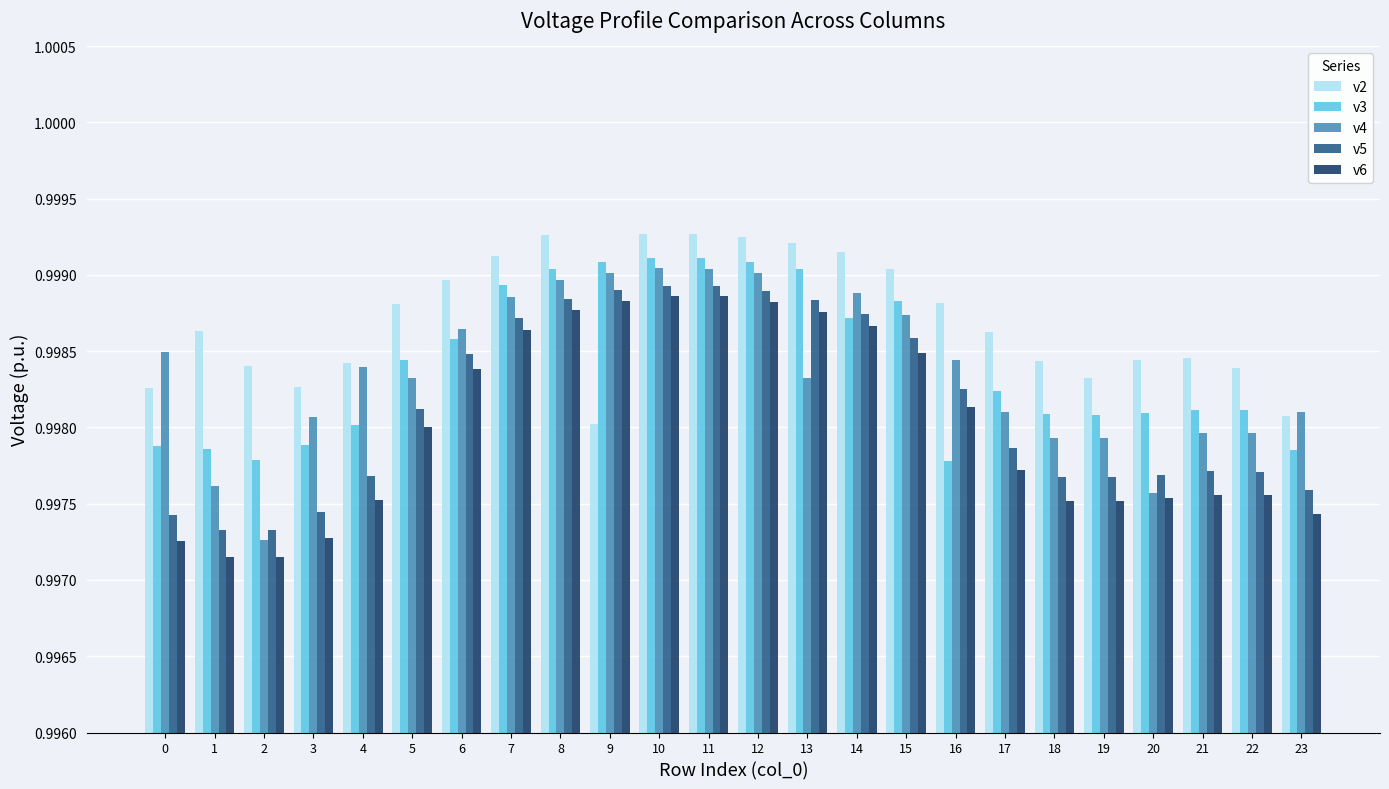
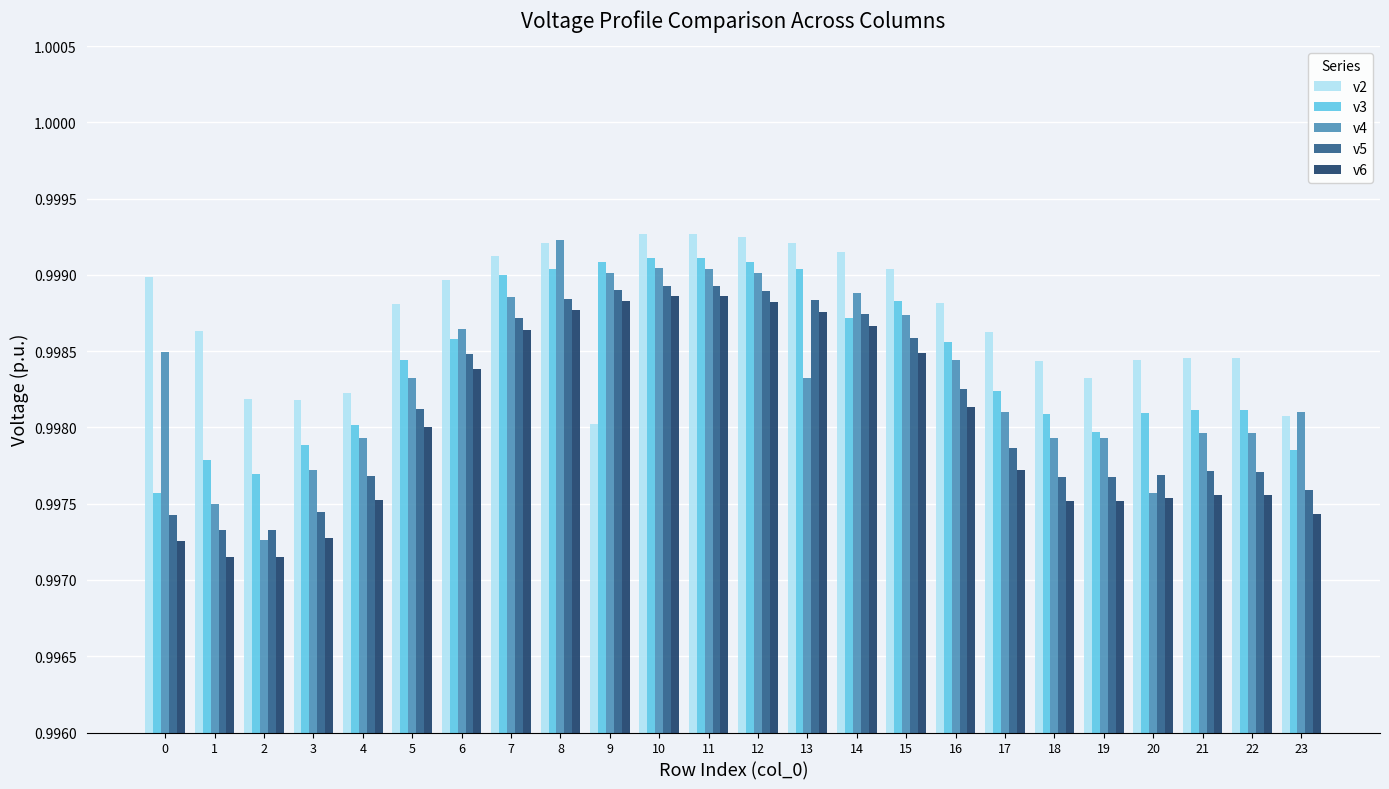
  {
    "v2": {
-     "0": 0.99826,
+     "0": 0.99899,
      "1": 0.99863,
-     "2": 0.99840,
-     "3": 0.99826,
-     "4": 0.99842,
+     "2": 0.99819,
+     "3": 0.99818,
+     "4": 0.99823,
      "5": 0.99881,
      "6": 0.99896,
      "7": 0.99912,
-     "8": 0.99926,
+     "8": 0.99921,
      "9": 0.99802,
      "10": 0.99927,
      "11": 0.99927,
      "12": 0.99925,
      "13": 0.99921,
      "14": 0.99915,
      "15": 0.99904,
      "16": 0.99882,
      "17": 0.99863,
      "18": 0.99843,
      "19": 0.99832,
      "20": 0.99844,
      "21": 0.99846,
-     "22": 0.99839,
+     "22": 0.99845,
      "23": 0.99808
    },
    "v3": {
-     "0": 0.99788,
-     "1": 0.99786,
-     "2": 0.99779,
+     "0": 0.99757,
+     "1": 0.99779,
+     "2": 0.99770,
      "3": 0.99788,
      "4": 0.99801,
      "5": 0.99844,
      "6": 0.99858,
-     "7": 0.99894,
+     "7": 0.99900,
      "8": 0.99904,
      "9": 0.99909,
      "10": 0.99911,
      "11": 0.99911,
      "12": 0.99909,
      "13": 0.99904,
      "14": 0.99872,
      "15": 0.99883,
-     "16": 0.99778,
+     "16": 0.99856,
      "17": 0.99824,
      "18": 0.99809,
-     "19": 0.99808,
+     "19": 0.99797,
      "20": 0.99810,
      "21": 0.99811,
      "22": 0.99811,
      "23": 0.99786
    },
    "v4": {
      "0": 0.99849,
-     "1": 0.99761,
+     "1": 0.99750,
      "2": 0.99726,
-     "3": 0.99807,
-     "4": 0.99840,
+     "3": 0.99772,
+     "4": 0.99793,
      "5": 0.99832,
      "6": 0.99864,
      "7": 0.99885,
-     "8": 0.99897,
+     "8": 0.99923,
      "9": 0.99902,
      "10": 0.99904,
      "11": 0.99904,
      "12": 0.99901,
      "13": 0.99832,
      "14": 0.99888,
      "15": 0.99874,
      "16": 0.99844,
      "17": 0.99810,
      "18": 0.99793,
      "19": 0.99793,
      "20": 0.99757,
      "21": 0.99796,
      "22": 0.99796,
      "23": 0.99810
    }
  }
